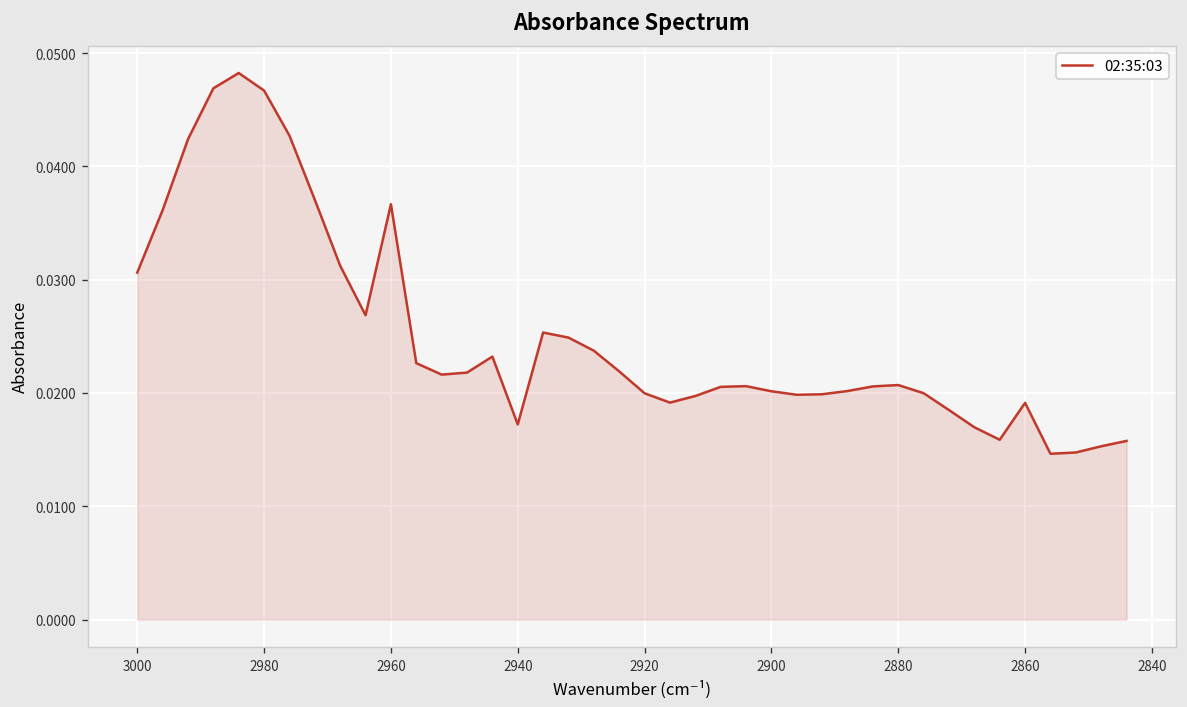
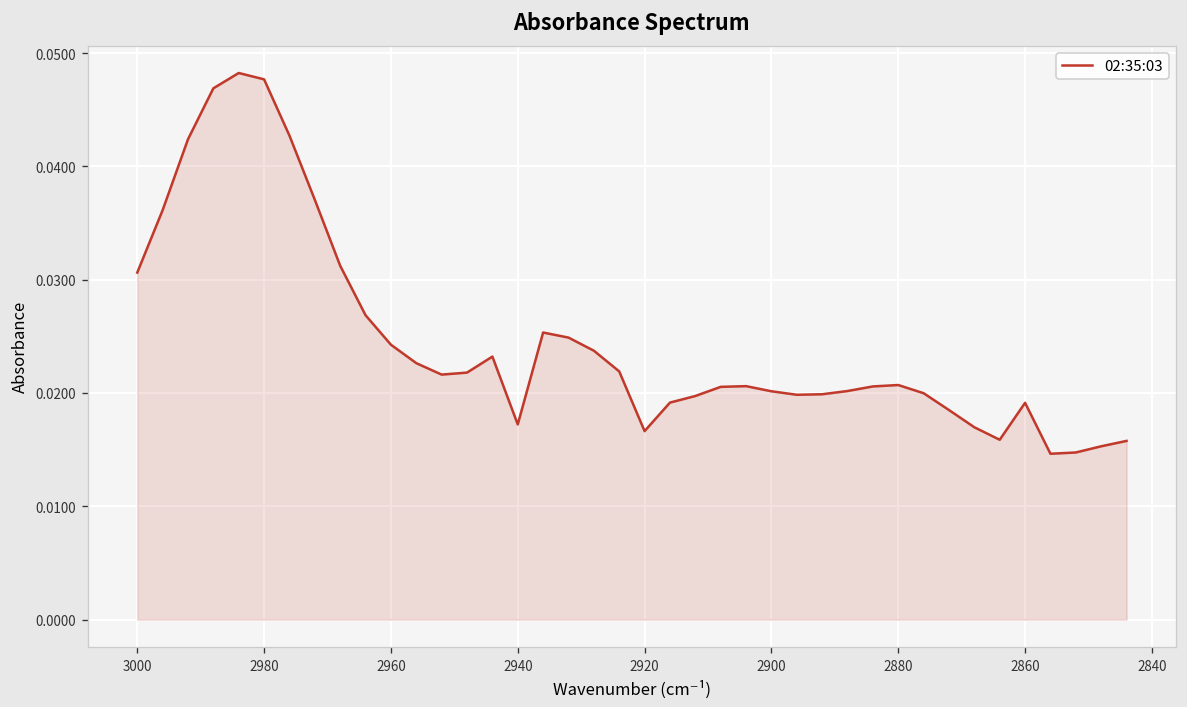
  {
    "3000": 0.031,
-   "2980": 0.047,
-   "2960": 0.037,
+   "2980": 0.048,
+   "2960": 0.024,
    "2940": 0.017,
-   "2920": 0.020,
+   "2920": 0.017,
    "2900": 0.020,
    "2880": 0.021,
    "2860": 0.019
  }
